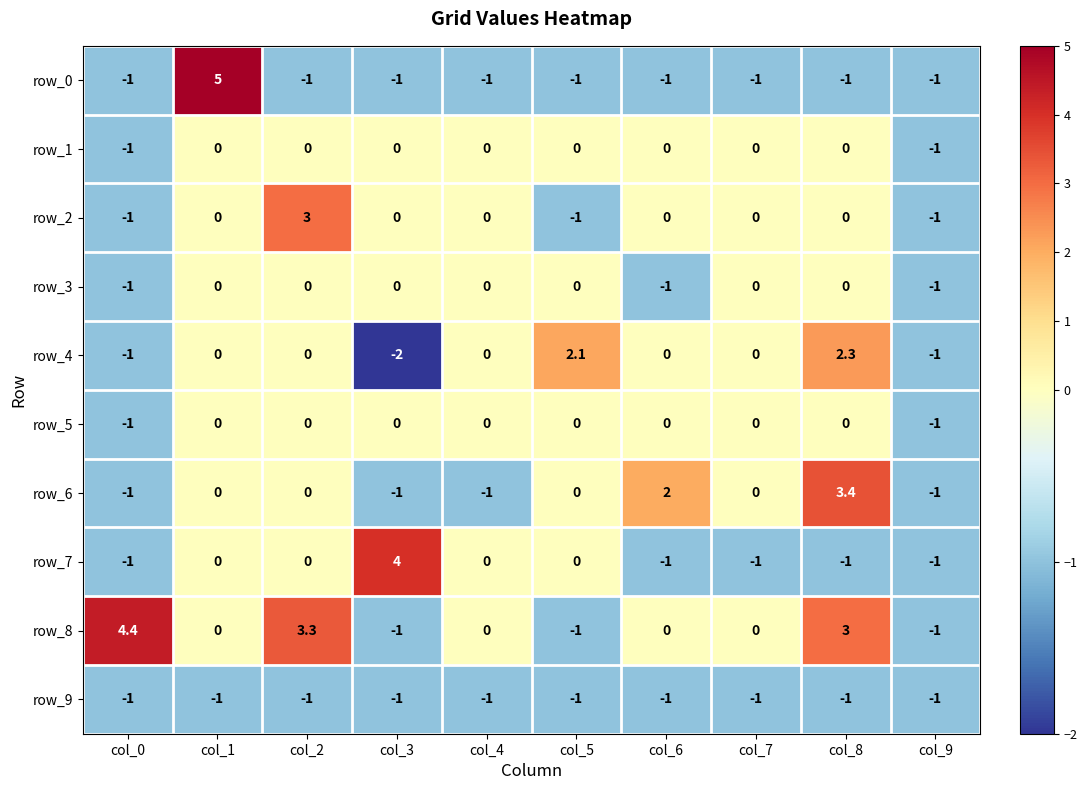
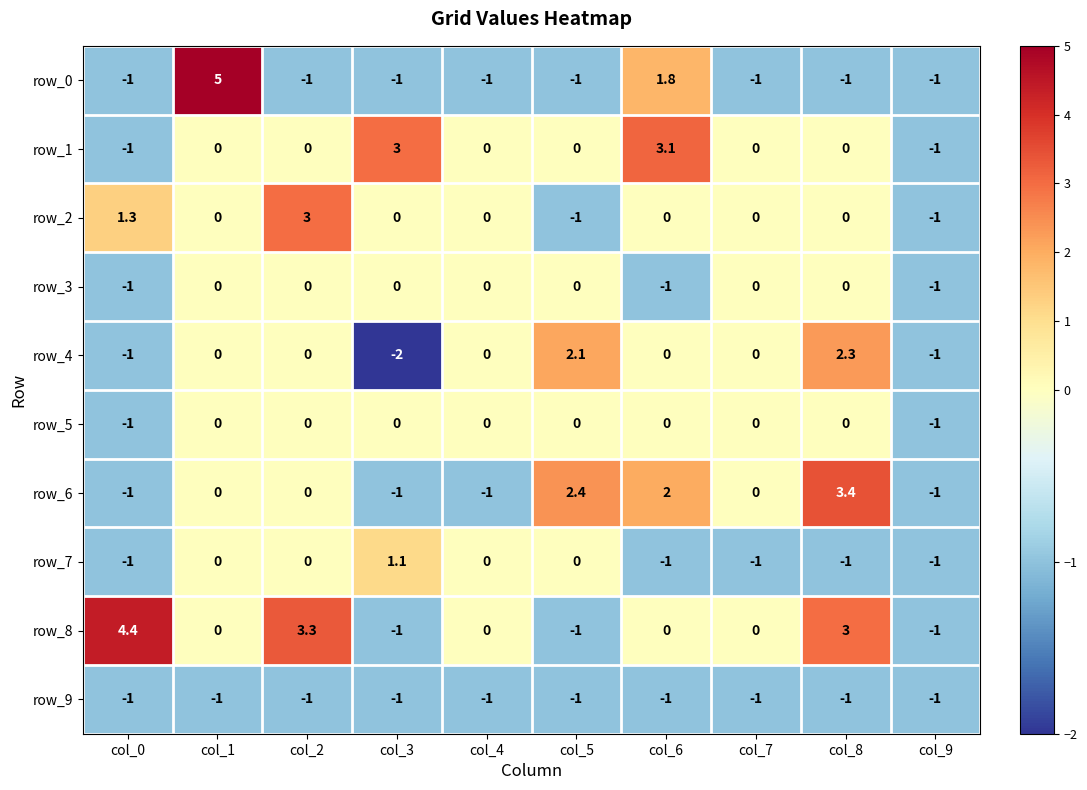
  {
    "row_0": {
      "col_0": -1,
      "col_1": 5,
      "col_2": -1,
      "col_3": -1,
      "col_4": -1,
      "col_5": -1,
-     "col_6": -1,
+     "col_6": 1.8,
      "col_7": -1,
      "col_8": -1,
      "col_9": -1
    },
    "row_1": {
      "col_0": -1,
      "col_1": 0,
      "col_2": 0,
-     "col_3": 0,
+     "col_3": 3,
      "col_4": 0,
      "col_5": 0,
-     "col_6": 0,
+     "col_6": 3.1,
      "col_7": 0,
      "col_8": 0,
      "col_9": -1
    },
    "row_2": {
-     "col_0": -1,
+     "col_0": 1.3,
      "col_1": 0,
      "col_2": 3,
      "col_3": 0,
      "col_4": 0,
      "col_5": -1,
      "col_6": 0,
      "col_7": 0,
      "col_8": 0,
      "col_9": -1
    },
    "row_3": {
      "col_0": -1,
      "col_1": 0,
      "col_2": 0,
      "col_3": 0,
      "col_4": 0,
      "col_5": 0,
      "col_6": -1,
      "col_7": 0,
      "col_8": 0,
      "col_9": -1
    },
    "row_4": {
      "col_0": -1,
      "col_1": 0,
      "col_2": 0,
      "col_3": -2,
      "col_4": 0,
      "col_5": 2.1,
      "col_6": 0,
      "col_7": 0,
      "col_8": 2.3,
      "col_9": -1
    },
    "row_5": {
      "col_0": -1,
      "col_1": 0,
      "col_2": 0,
      "col_3": 0,
      "col_4": 0,
      "col_5": 0,
      "col_6": 0,
      "col_7": 0,
      "col_8": 0,
      "col_9": -1
    },
    "row_6": {
      "col_0": -1,
      "col_1": 0,
      "col_2": 0,
      "col_3": -1,
      "col_4": -1,
-     "col_5": 0,
+     "col_5": 2.4,
      "col_6": 2,
      "col_7": 0,
      "col_8": 3.4,
      "col_9": -1
    },
    "row_7": {
      "col_0": -1,
      "col_1": 0,
      "col_2": 0,
-     "col_3": 4,
+     "col_3": 1.1,
      "col_4": 0,
      "col_5": 0,
      "col_6": -1,
      "col_7": -1,
      "col_8": -1,
      "col_9": -1
    },
    "row_8": {
      "col_0": 4.4,
      "col_1": 0,
      "col_2": 3.3,
      "col_3": -1,
      "col_4": 0,
      "col_5": -1,
      "col_6": 0,
      "col_7": 0,
      "col_8": 3,
      "col_9": -1
    },
    "row_9": {
      "col_0": -1,
      "col_1": -1,
      "col_2": -1,
      "col_3": -1,
      "col_4": -1,
      "col_5": -1,
      "col_6": -1,
      "col_7": -1,
      "col_8": -1,
      "col_9": -1
    }
  }
